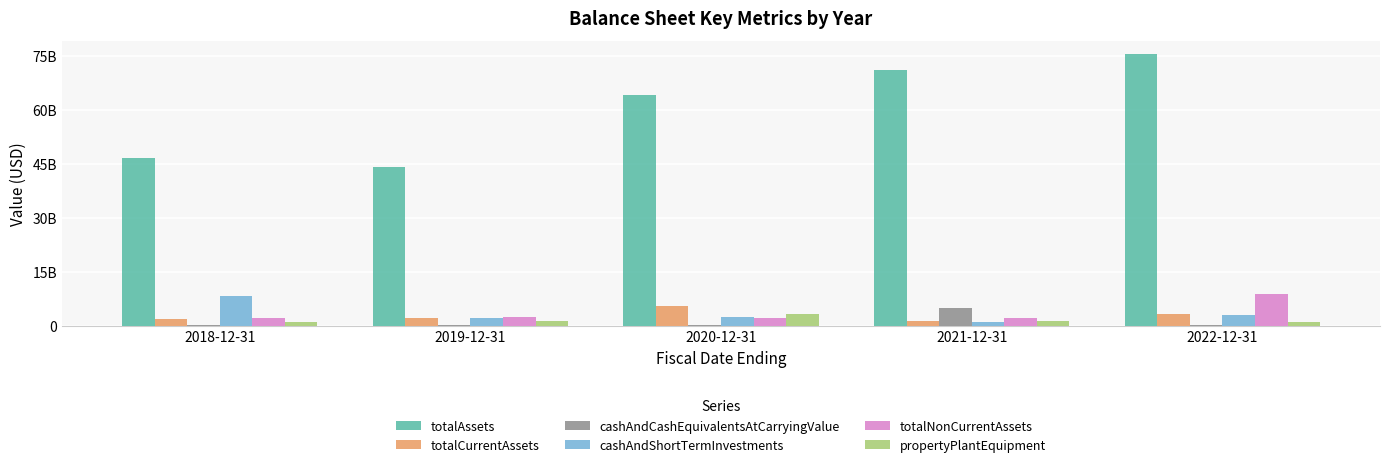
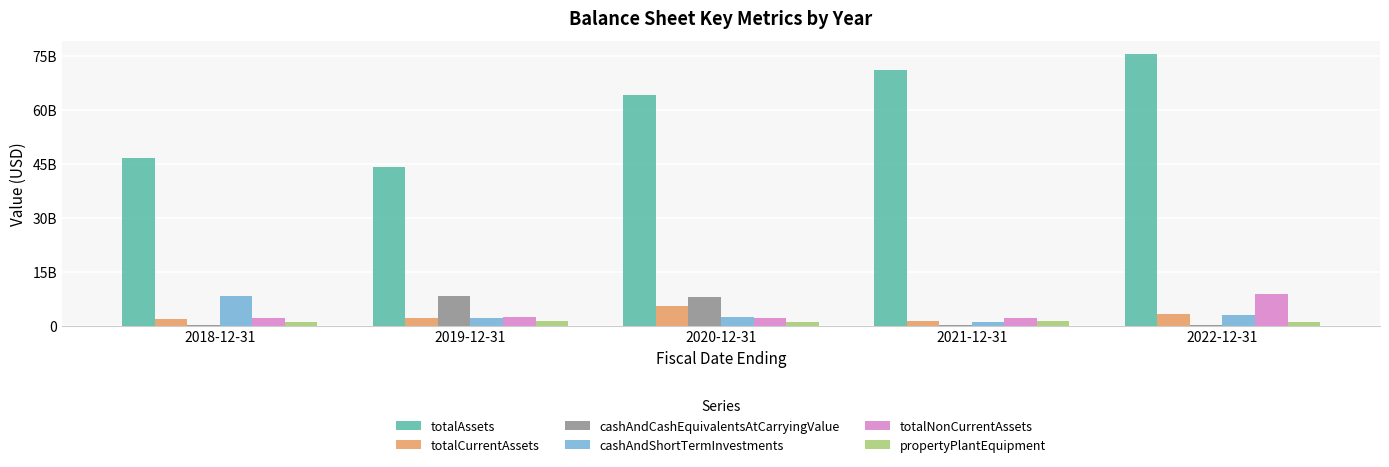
  {
    "totalAssets": {
      "2018-12-31": 47000000000,
      "2019-12-31": 44000000000,
      "2020-12-31": 64000000000,
      "2021-12-31": 71000000000,
      "2022-12-31": 75000000000
    },
    "totalCurrentAssets": {
      "2018-12-31": 2000000000,
      "2019-12-31": 2000000000,
      "2020-12-31": 5000000000,
      "2021-12-31": 1000000000,
      "2022-12-31": 3000000000
    },
    "cashAndCashEquivalentsAtCarryingValue": {
-     "2019-12-31": 0,
-     "2020-12-31": 0,
-     "2021-12-31": 5000000000
+     "2019-12-31": 8000000000,
+     "2020-12-31": 8000000000,
+     "2021-12-31": 0
    },
    "cashAndShortTermInvestments": {
      "2018-12-31": 8000000000,
      "2019-12-31": 2000000000,
      "2020-12-31": 2000000000,
      "2021-12-31": 1000000000,
      "2022-12-31": 3000000000
    },
    "totalNonCurrentAssets": {
      "2018-12-31": 2000000000,
      "2019-12-31": 2000000000,
      "2020-12-31": 2000000000,
      "2021-12-31": 2000000000,
      "2022-12-31": 9000000000
    },
    "propertyPlantEquipment": {
      "2018-12-31": 1000000000,
      "2019-12-31": 1000000000,
-     "2020-12-31": 3000000000,
+     "2020-12-31": 1000000000,
      "2021-12-31": 1000000000,
      "2022-12-31": 1000000000
    }
  }
